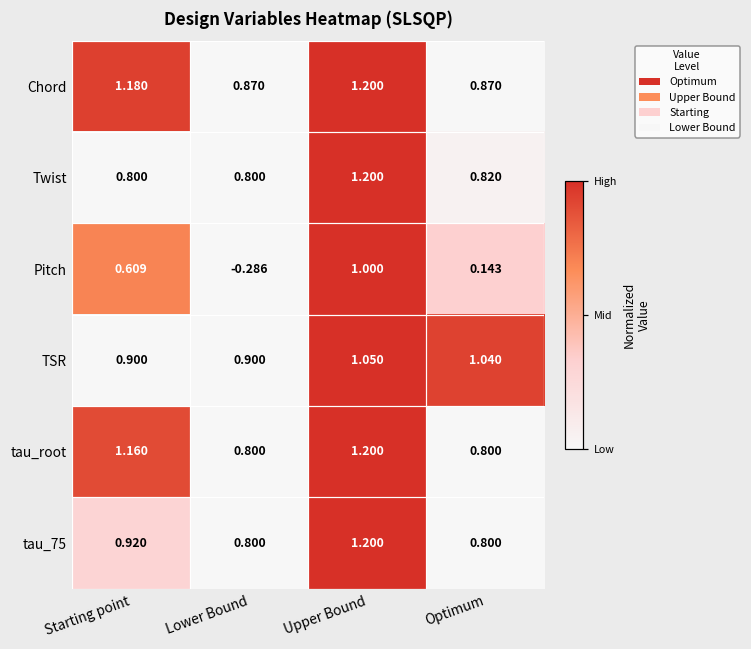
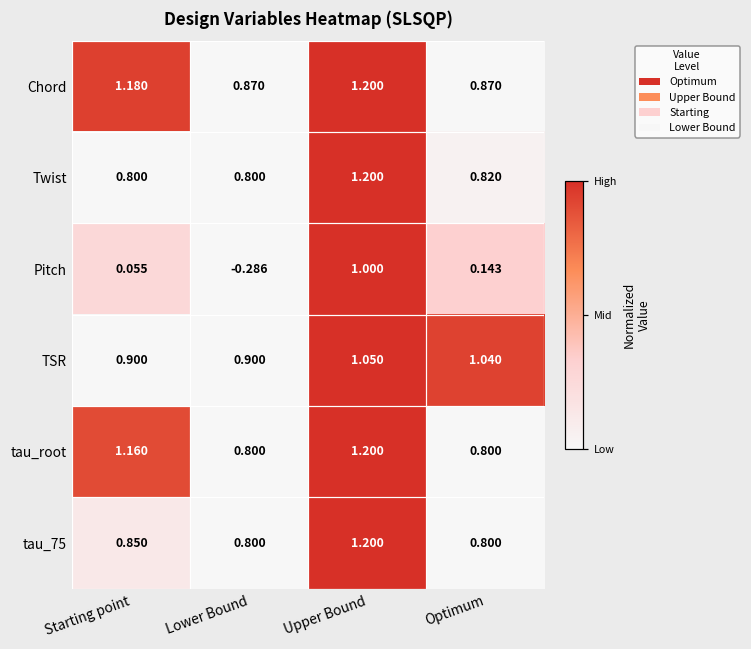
  {
    "Chord": {
      "Starting point": 1.180,
      "Lower Bound": 0.870,
      "Upper Bound": 1.200,
      "Optimum": 0.870
    },
    "Twist": {
      "Starting point": 0.800,
      "Lower Bound": 0.800,
      "Upper Bound": 1.200,
      "Optimum": 0.820
    },
    "Pitch": {
-     "Starting point": 0.609,
+     "Starting point": 0.055,
      "Lower Bound": -0.286,
      "Upper Bound": 1.000,
      "Optimum": 0.143
    },
    "TSR": {
      "Starting point": 0.900,
      "Lower Bound": 0.900,
      "Upper Bound": 1.050,
      "Optimum": 1.040
    },
    "tau_root": {
      "Starting point": 1.160,
      "Lower Bound": 0.800,
      "Upper Bound": 1.200,
      "Optimum": 0.800
    },
    "tau_75": {
-     "Starting point": 0.920,
+     "Starting point": 0.850,
      "Lower Bound": 0.800,
      "Upper Bound": 1.200,
      "Optimum": 0.800
    }
  }
